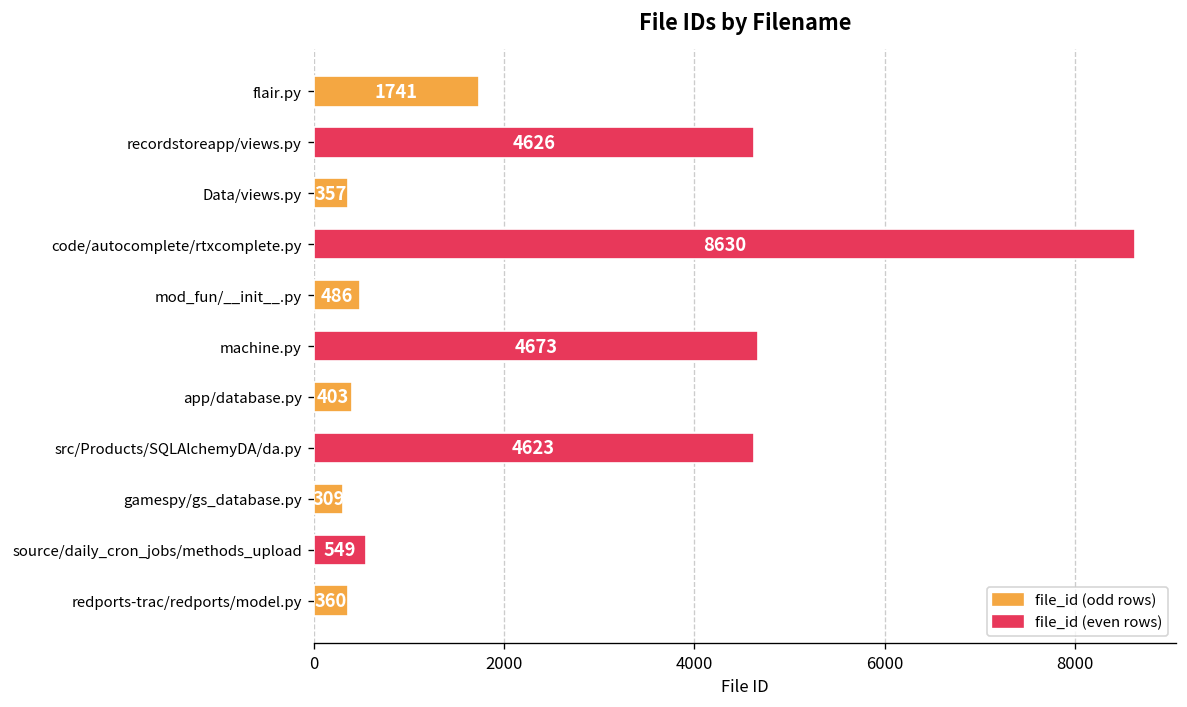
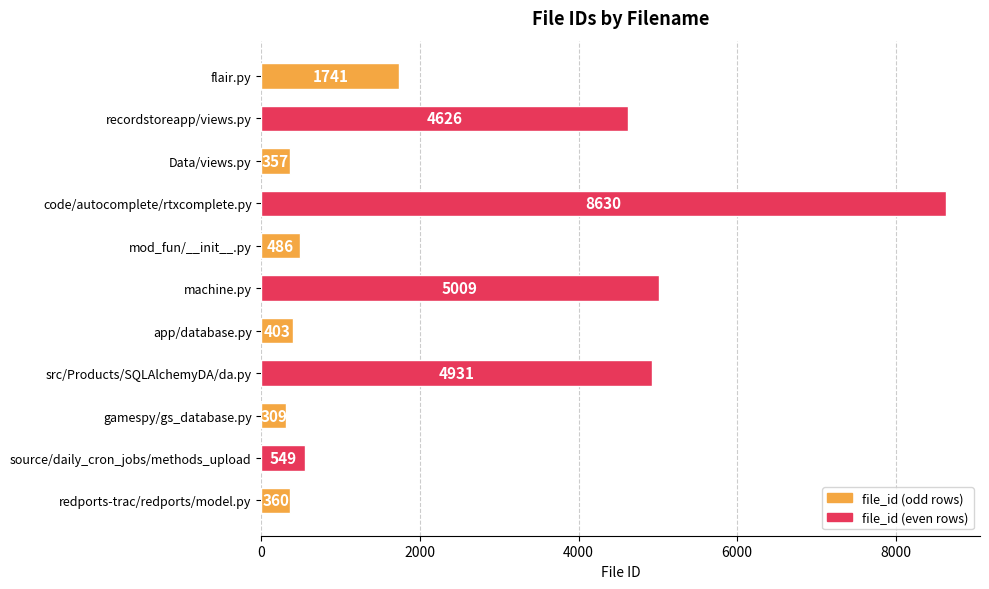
  {
    "flair.py": 1741,
    "recordstoreapp/views.py": 4626,
    "Data/views.py": 357,
    "code/autocomplete/rtxcomplete.py": 8630,
    "mod_fun/__init__.py": 486,
-   "machine.py": 4673,
+   "machine.py": 5009,
    "app/database.py": 403,
-   "src/Products/SQLAlchemyDA/da.py": 4623,
+   "src/Products/SQLAlchemyDA/da.py": 4931,
    "gamespy/gs_database.py": 309,
    "source/daily_cron_jobs/methods_upload": 549,
    "redports-trac/redports/model.py": 360
  }
